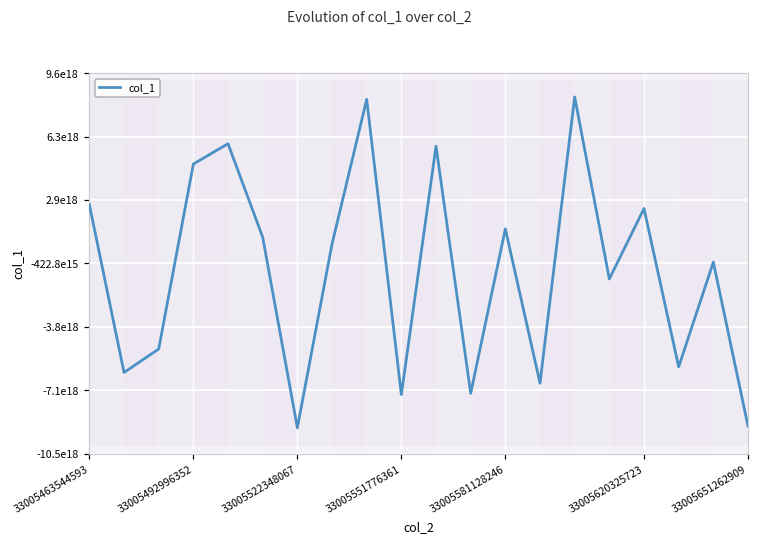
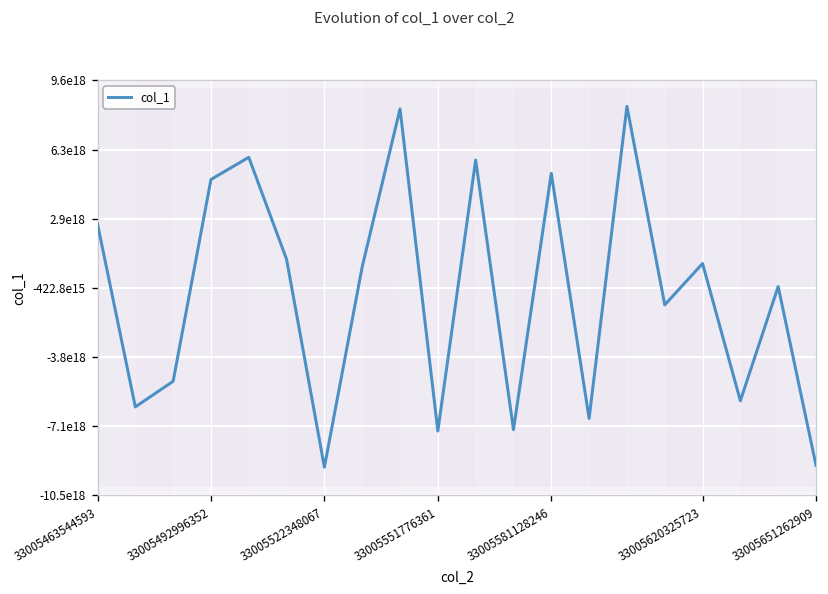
  {
    "col_1": {
      "33005463544593": 2700000000000000000,
      "33005492996352": 4800000000000000000,
      "33005522348067": -9100000000000000000,
      "33005551776361": -7400000000000000000,
-     "33005581128246": 1400000000000000000,
-     "33005620325723": 2500000000000000000,
+     "33005581128246": 5100000000000000000,
+     "33005620325723": 800000000000000000,
      "33005651262909": -9000000000000000000
    }
  }
